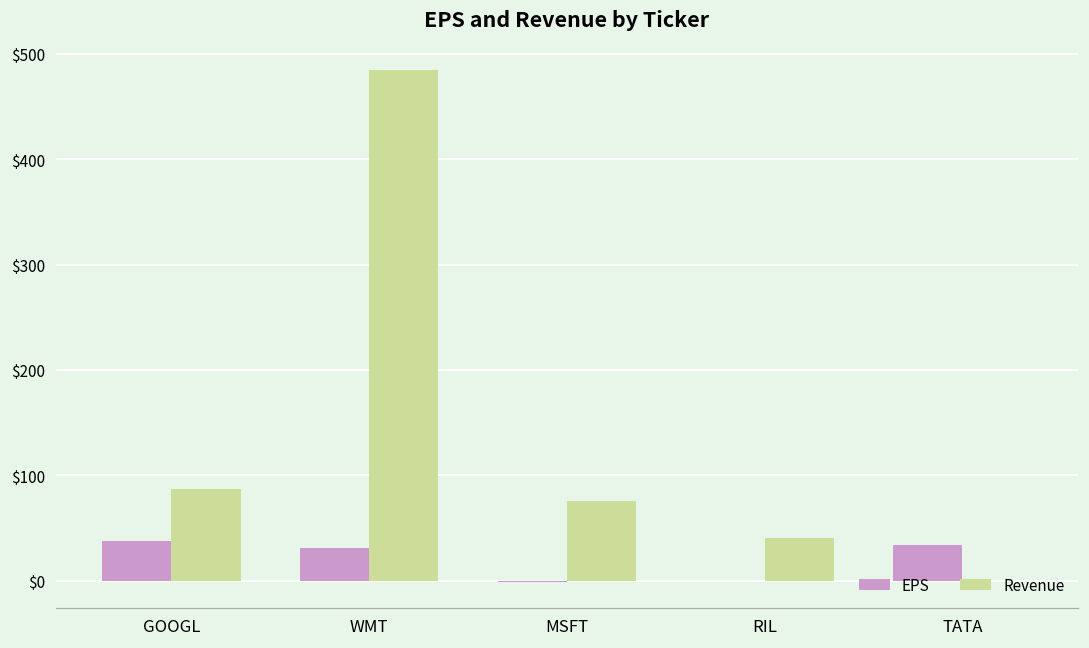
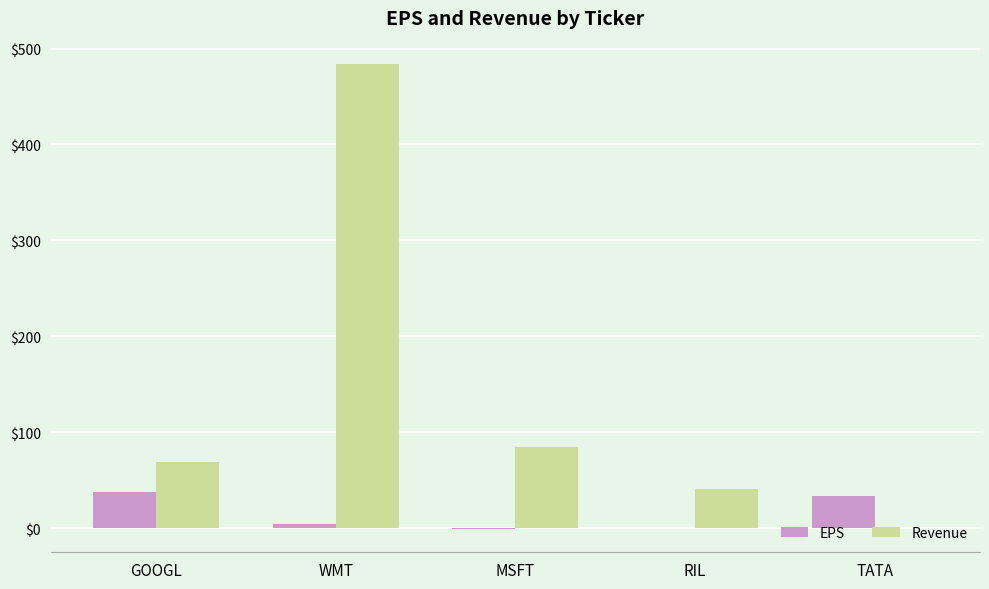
  {
    "EPS": {
      "GOOGL": "$40",
-     "WMT": "$30",
+     "WMT": "$0",
      "RIL": "$0",
      "TATA": "$30"
    },
    "Revenue": {
-     "GOOGL": "$90",
+     "GOOGL": "$70",
      "WMT": "$480",
-     "MSFT": "$80",
+     "MSFT": "$90",
      "RIL": "$40",
      "TATA": "$0"
    }
  }
